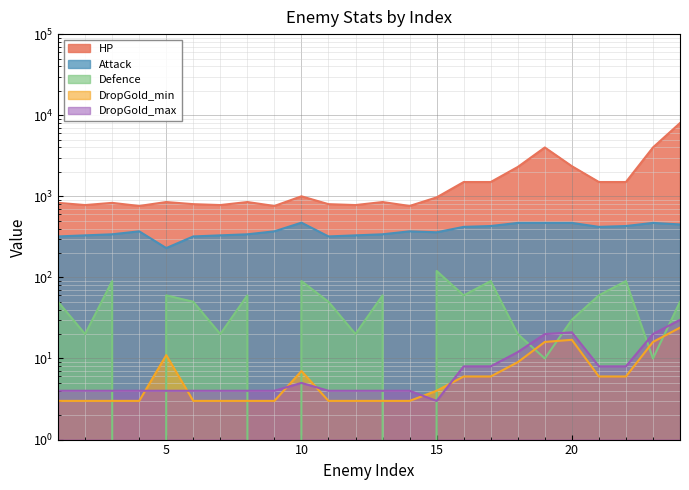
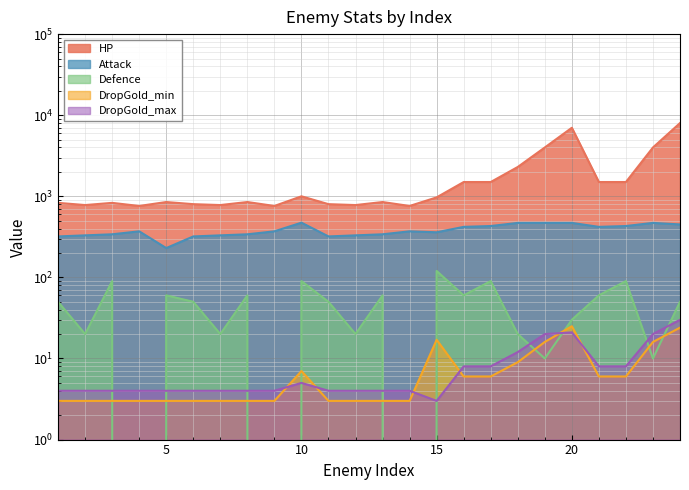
  {
    "HP": {
      "5": 900,
      "10": 1000,
      "15": 1000,
-     "20": 2400
+     "20": 7000
    },
    "Attack": {
      "5": 230,
      "10": 500,
      "15": 400,
      "20": 500
    },
    "DropGold_min": {
-     "5": 11,
+     "5": 3,
      "10": 7,
-     "15": 4,
-     "20": 17
+     "15": 17,
+     "20": 25
    },
    "DropGold_max": {
      "5": 4,
      "10": 5,
      "15": 3,
      "20": 21
    }
  }
